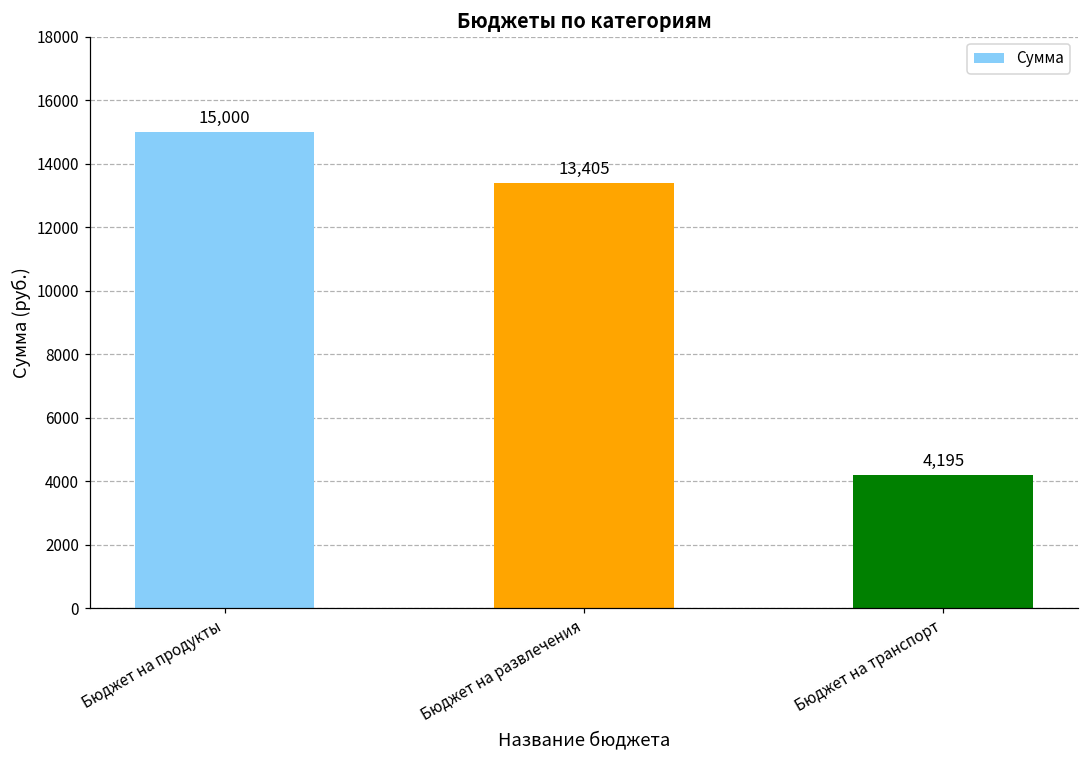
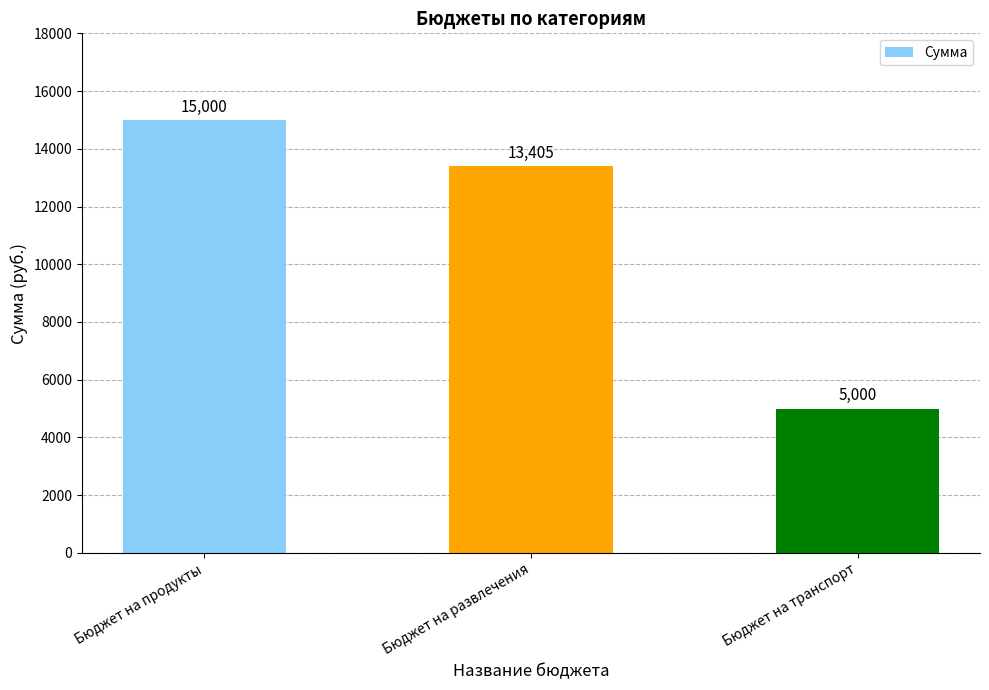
  {
    "Бюджет на продукты": "15,000",
    "Бюджет на развлечения": "13,405",
-   "Бюджет на транспорт": "4,195"
+   "Бюджет на транспорт": "5,000"
  }
